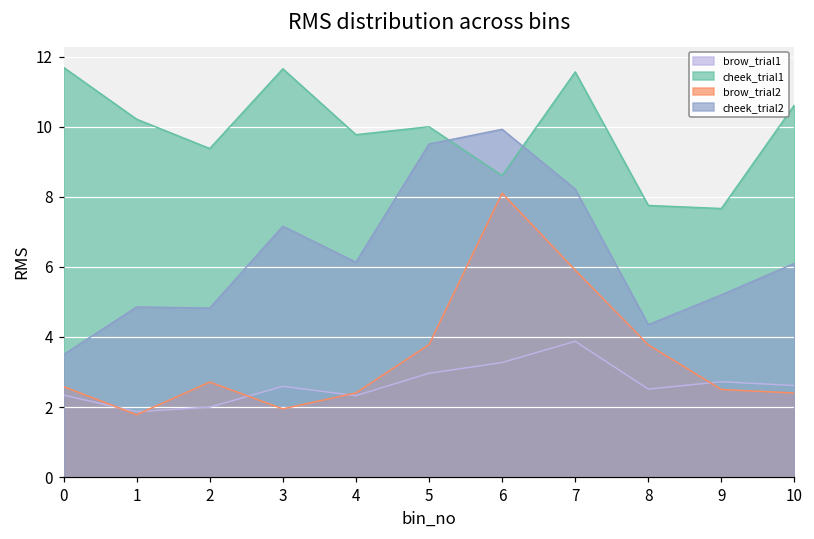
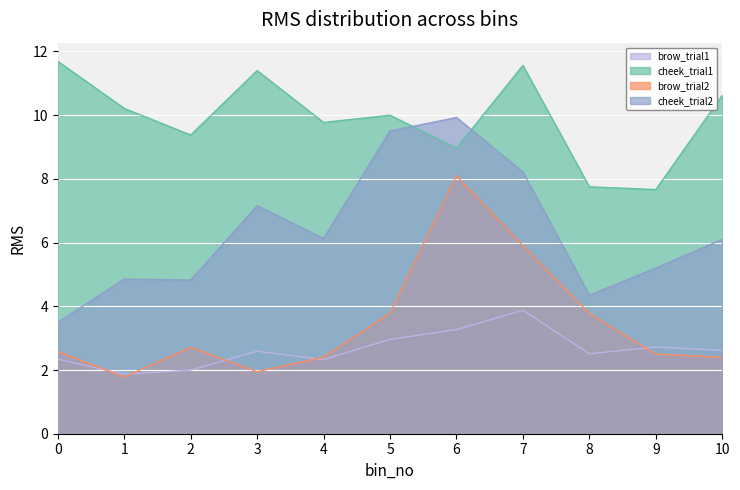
  {
    "cheek_trial1": {
      "0": 11.7,
      "1": 10.2,
      "2": 9.4,
-     "3": 11.7,
+     "3": 11.4,
      "4": 9.8,
      "5": 10.0,
-     "6": 8.6,
+     "6": 9.0,
      "7": 11.6,
      "8": 7.8,
      "9": 7.7,
      "10": 10.6
    },
    "brow_trial2": {
      "0": 2.6,
      "1": 1.8,
      "2": 2.7,
      "3": 1.9,
      "5": 3.8,
      "6": 8.1,
      "7": 5.9,
      "8": 3.8,
      "9": 2.5,
      "10": 2.4
    }
  }
